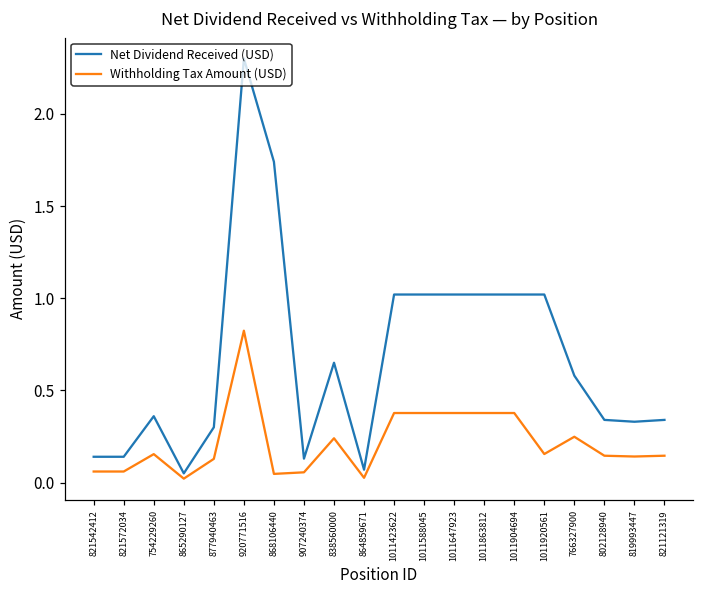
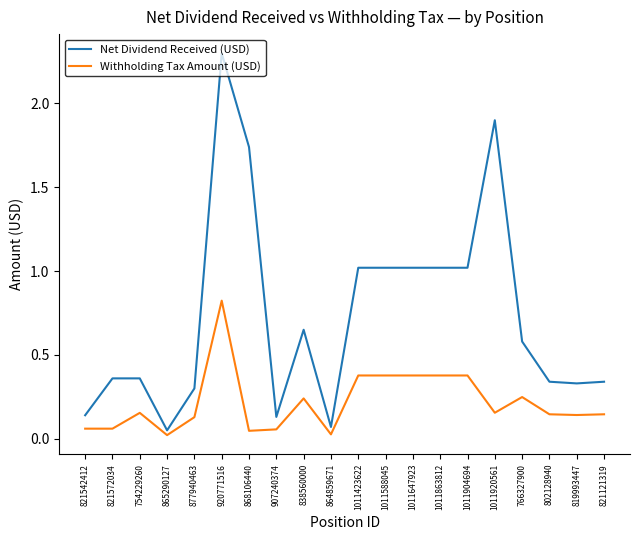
  {
    "Net Dividend Received (USD)": {
      "821542412": 0.14,
-     "821572034": 0.14,
+     "821572034": 0.36,
      "754229260": 0.36,
      "865290127": 0.05,
      "877940463": 0.30,
      "868106440": 1.74,
      "907240374": 0.13,
      "838560000": 0.65,
      "864859671": 0.07,
      "1011423622": 1.02,
      "1011588045": 1.02,
      "1011647923": 1.02,
      "1011863812": 1.02,
      "1011904694": 1.02,
-     "1011920561": 1.02,
+     "1011920561": 1.90,
      "766327900": 0.58,
      "802128940": 0.34,
      "819993447": 0.33,
      "821121319": 0.34
    },
    "Withholding Tax Amount (USD)": {
      "821542412": 0.06,
      "821572034": 0.06,
      "754229260": 0.15,
      "865290127": 0.02,
      "877940463": 0.13,
      "920771516": 0.82,
      "868106440": 0.05,
      "907240374": 0.06,
      "838560000": 0.24,
      "864859671": 0.03,
      "1011423622": 0.38,
      "1011588045": 0.38,
      "1011647923": 0.38,
      "1011863812": 0.38,
      "1011904694": 0.38,
      "1011920561": 0.15,
      "766327900": 0.25,
      "802128940": 0.15,
      "819993447": 0.14,
      "821121319": 0.15
    }
  }
